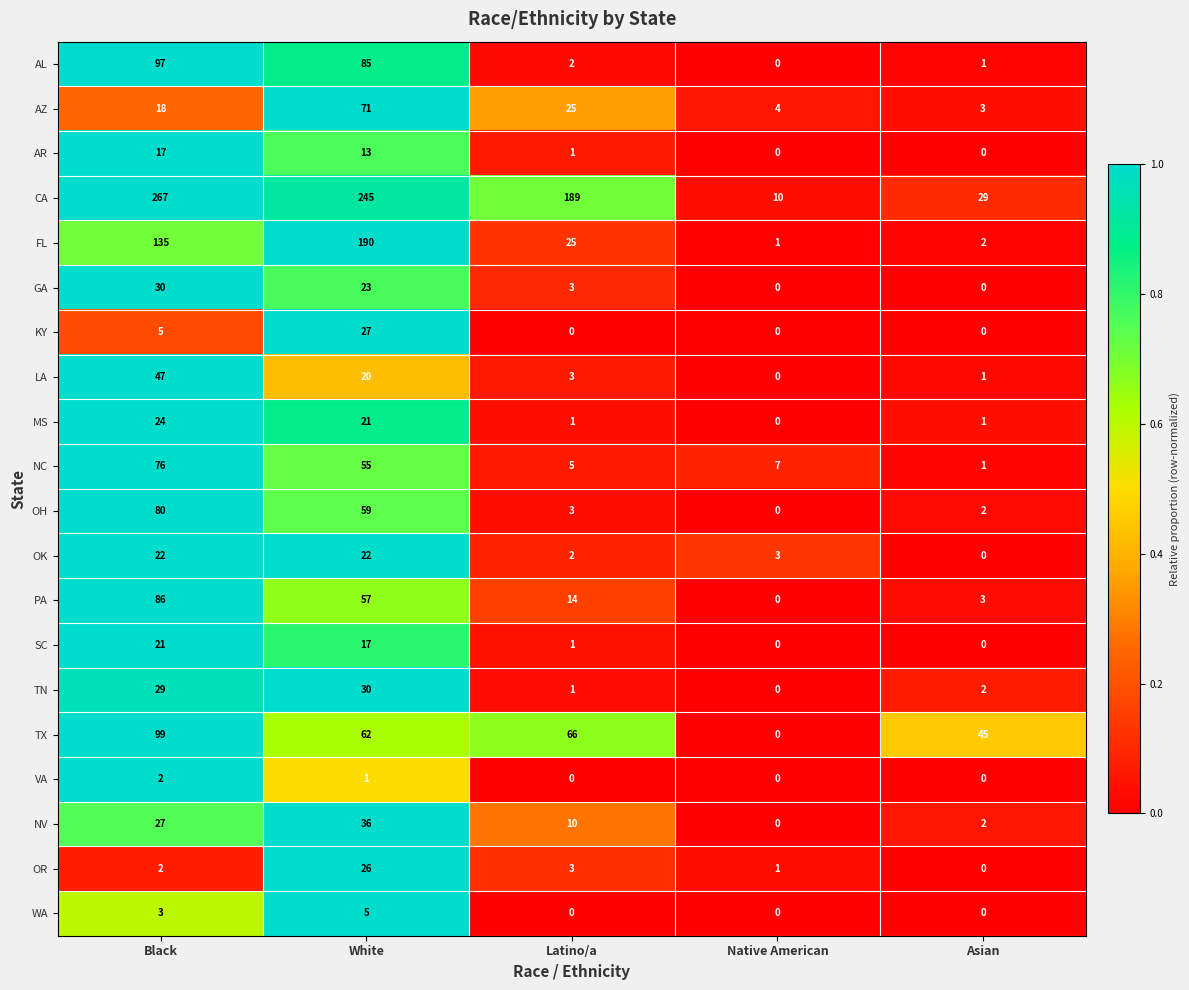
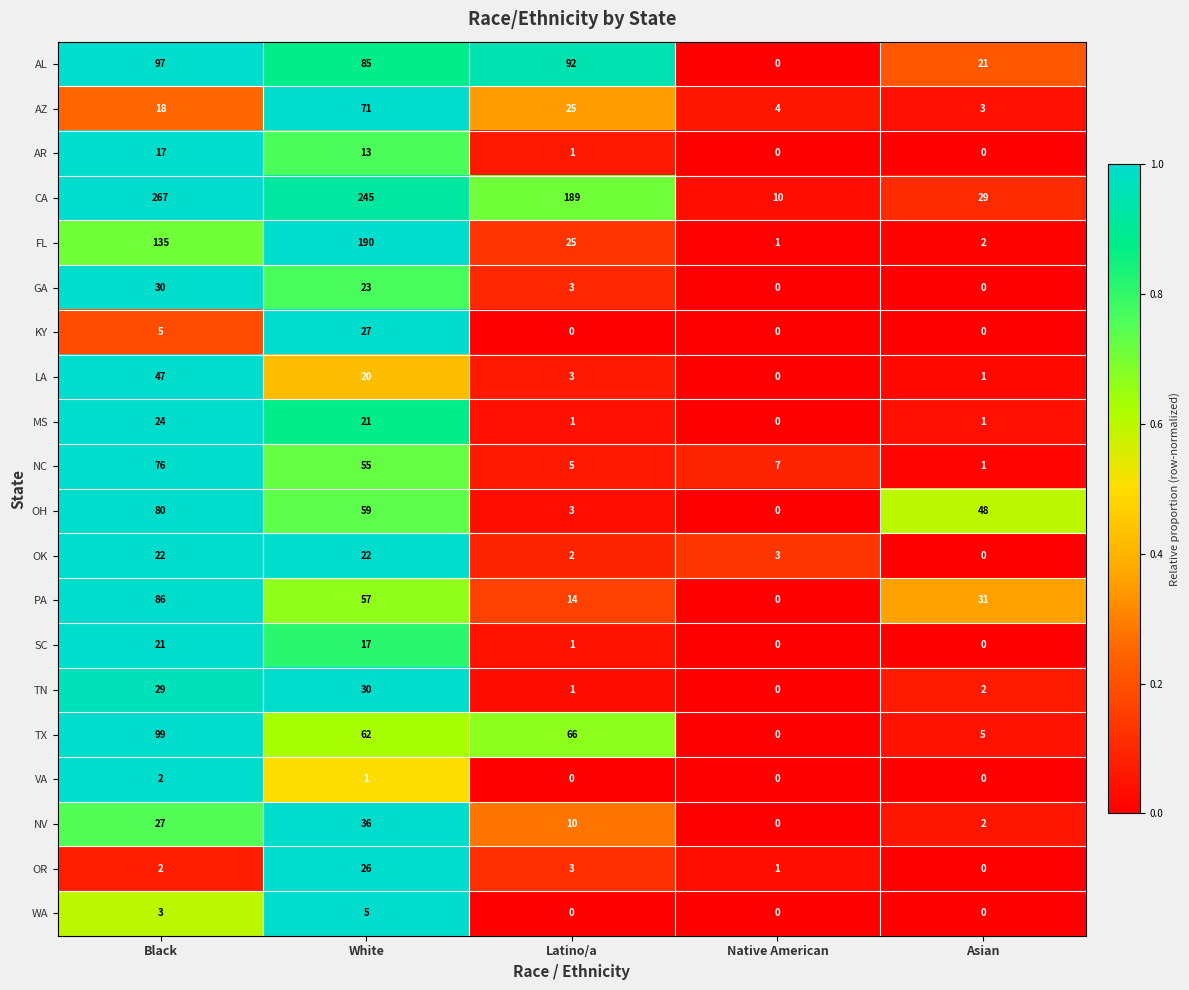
  {
    "AL": {
      "Black": 97,
      "White": 85,
-     "Latino/a": 2,
+     "Latino/a": 92,
      "Native American": 0,
-     "Asian": 1
+     "Asian": 21
    },
    "AZ": {
      "Black": 18,
      "White": 71,
      "Latino/a": 25,
      "Native American": 4,
      "Asian": 3
    },
    "AR": {
      "Black": 17,
      "White": 13,
      "Latino/a": 1,
      "Native American": 0,
      "Asian": 0
    },
    "CA": {
      "Black": 267,
      "White": 245,
      "Latino/a": 189,
      "Native American": 10,
      "Asian": 29
    },
    "FL": {
      "Black": 135,
      "White": 190,
      "Latino/a": 25,
      "Native American": 1,
      "Asian": 2
    },
    "GA": {
      "Black": 30,
      "White": 23,
      "Latino/a": 3,
      "Native American": 0,
      "Asian": 0
    },
    "KY": {
      "Black": 5,
      "White": 27,
      "Latino/a": 0,
      "Native American": 0,
      "Asian": 0
    },
    "LA": {
      "Black": 47,
      "White": 20,
      "Latino/a": 3,
      "Native American": 0,
      "Asian": 1
    },
    "MS": {
      "Black": 24,
      "White": 21,
      "Latino/a": 1,
      "Native American": 0,
      "Asian": 1
    },
    "NC": {
      "Black": 76,
      "White": 55,
      "Latino/a": 5,
      "Native American": 7,
      "Asian": 1
    },
    "OH": {
      "Black": 80,
      "White": 59,
      "Latino/a": 3,
      "Native American": 0,
-     "Asian": 2
+     "Asian": 48
    },
    "OK": {
      "Black": 22,
      "White": 22,
      "Latino/a": 2,
      "Native American": 3,
      "Asian": 0
    },
    "PA": {
      "Black": 86,
      "White": 57,
      "Latino/a": 14,
      "Native American": 0,
-     "Asian": 3
+     "Asian": 31
    },
    "SC": {
      "Black": 21,
      "White": 17,
      "Latino/a": 1,
      "Native American": 0,
      "Asian": 0
    },
    "TN": {
      "Black": 29,
      "White": 30,
      "Latino/a": 1,
      "Native American": 0,
      "Asian": 2
    },
    "TX": {
      "Black": 99,
      "White": 62,
      "Latino/a": 66,
      "Native American": 0,
-     "Asian": 45
+     "Asian": 5
    },
    "VA": {
      "Black": 2,
      "White": 1,
      "Latino/a": 0,
      "Native American": 0,
      "Asian": 0
    },
    "NV": {
      "Black": 27,
      "White": 36,
      "Latino/a": 10,
      "Native American": 0,
      "Asian": 2
    },
    "OR": {
      "Black": 2,
      "White": 26,
      "Latino/a": 3,
      "Native American": 1,
      "Asian": 0
    },
    "WA": {
      "Black": 3,
      "White": 5,
      "Latino/a": 0,
      "Native American": 0,
      "Asian": 0
    }
  }
